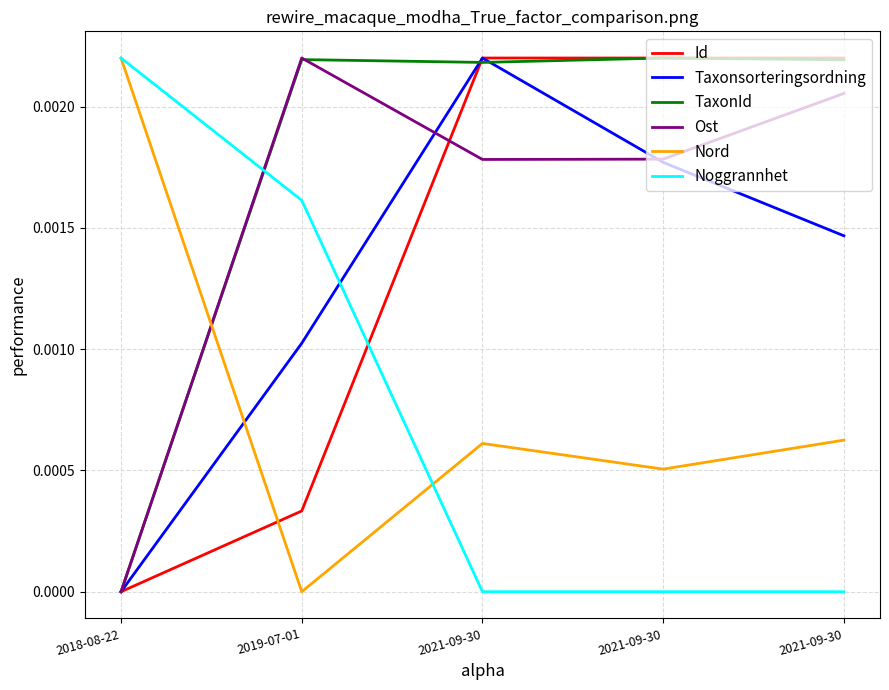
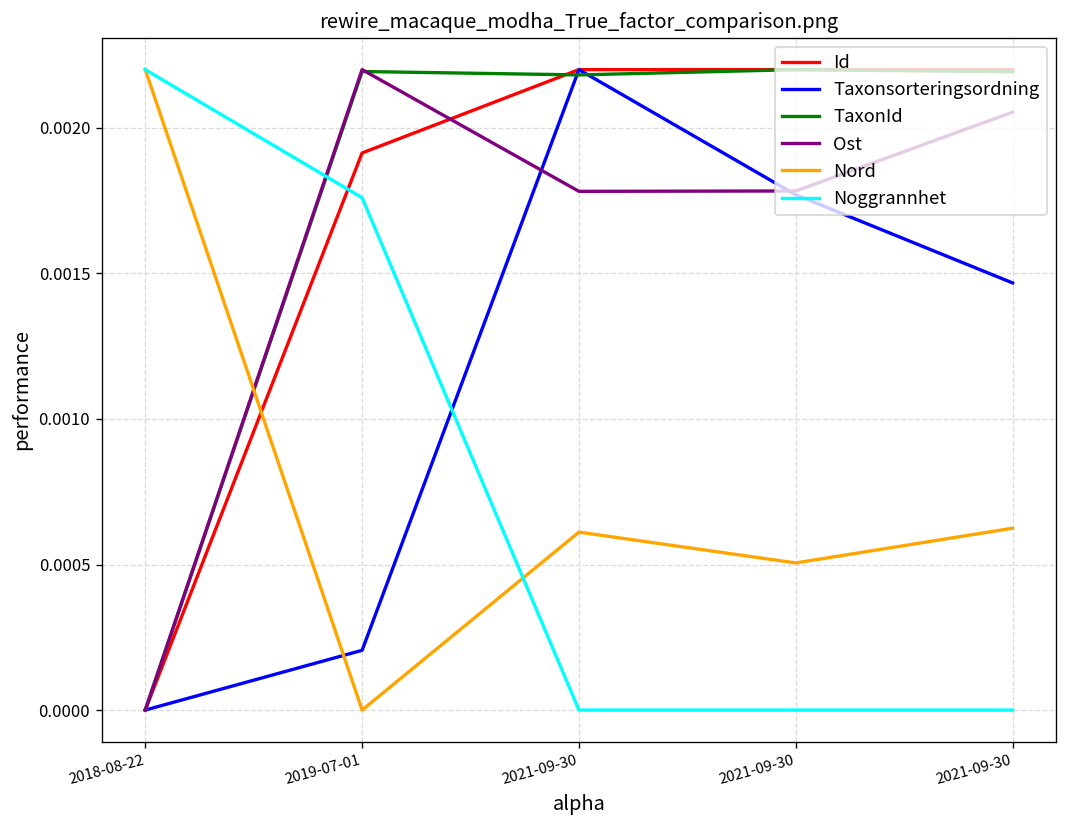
  {
    "Id": {
-     "2019-07-01": 0.00033
+     "2019-07-01": 0.00191
    },
    "Taxonsorteringsordning": {
-     "2019-07-01": 0.00102
+     "2019-07-01": 0.00021
    },
    "Nord": {
      "2019-07-01": 0.00000
    },
    "Noggrannhet": {
-     "2019-07-01": 0.00161
+     "2019-07-01": 0.00176
    }
  }
